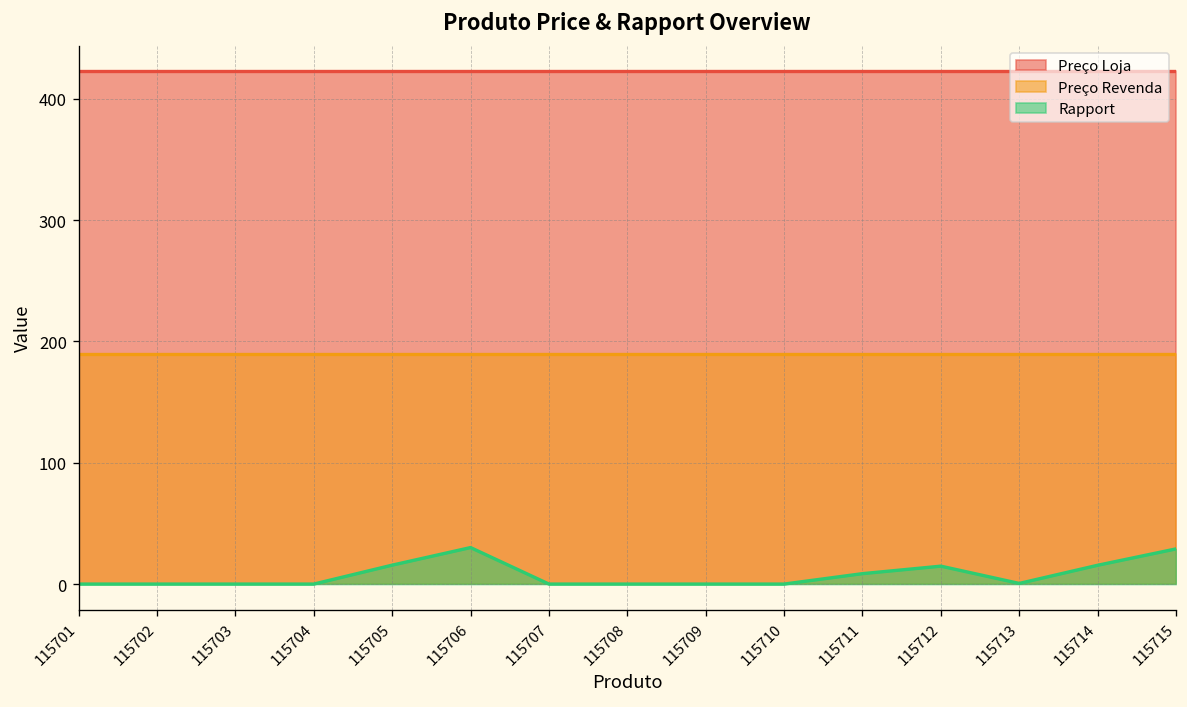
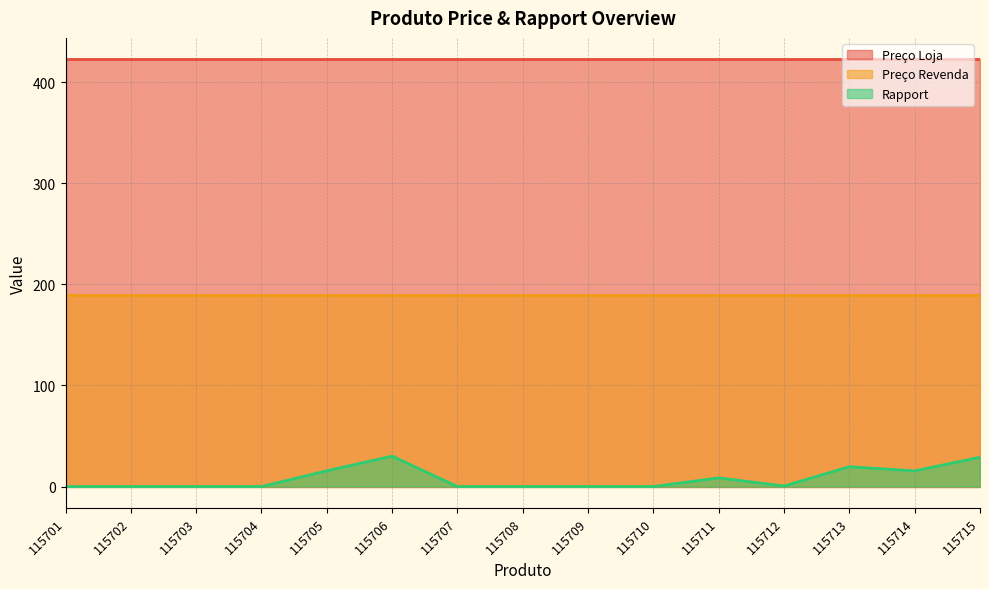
  {
    "Preço Loja": {
      "115701": 423,
      "115702": 423,
      "115703": 423,
      "115704": 423,
      "115705": 423,
      "115706": 423,
      "115707": 423,
      "115708": 423,
      "115709": 423,
      "115710": 423,
      "115711": 423,
      "115712": 423,
      "115715": 423
    },
    "Preço Revenda": {
      "115701": 189,
      "115702": 189,
      "115703": 189,
      "115704": 189,
      "115705": 189,
      "115706": 189,
      "115707": 189,
      "115708": 189,
      "115709": 189,
      "115710": 189,
      "115711": 189,
      "115712": 189,
      "115713": 189,
      "115714": 189,
      "115715": 189
    },
    "Rapport": {
      "115701": 0,
      "115702": 0,
      "115703": 0,
      "115704": 0,
      "115705": 16,
      "115706": 30,
      "115707": 0,
      "115708": 0,
      "115709": 0,
      "115710": 0,
      "115711": 9,
-     "115712": 15,
-     "115713": 1,
+     "115712": 1,
+     "115713": 20,
      "115714": 16,
      "115715": 29
    }
  }
